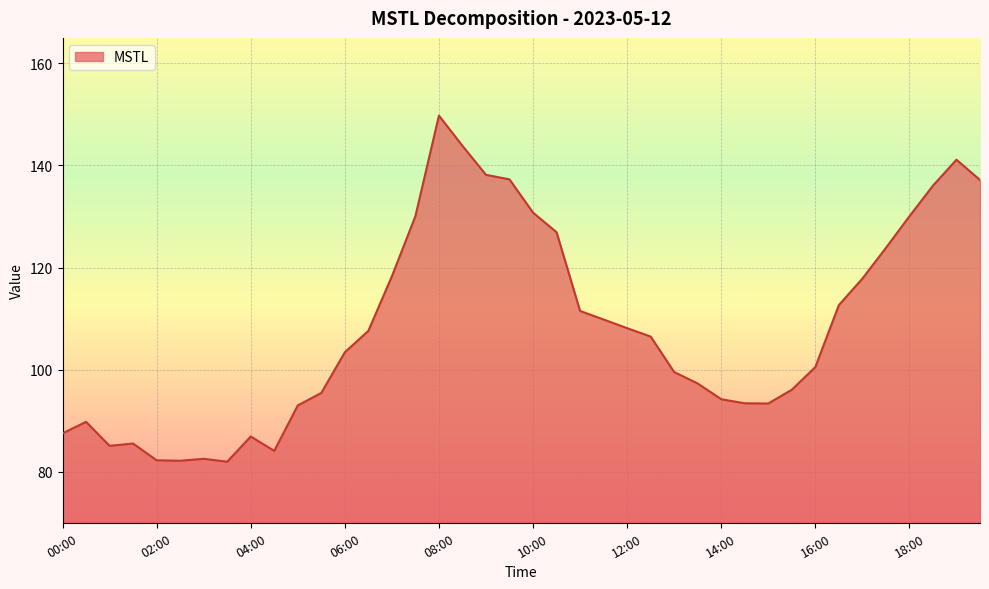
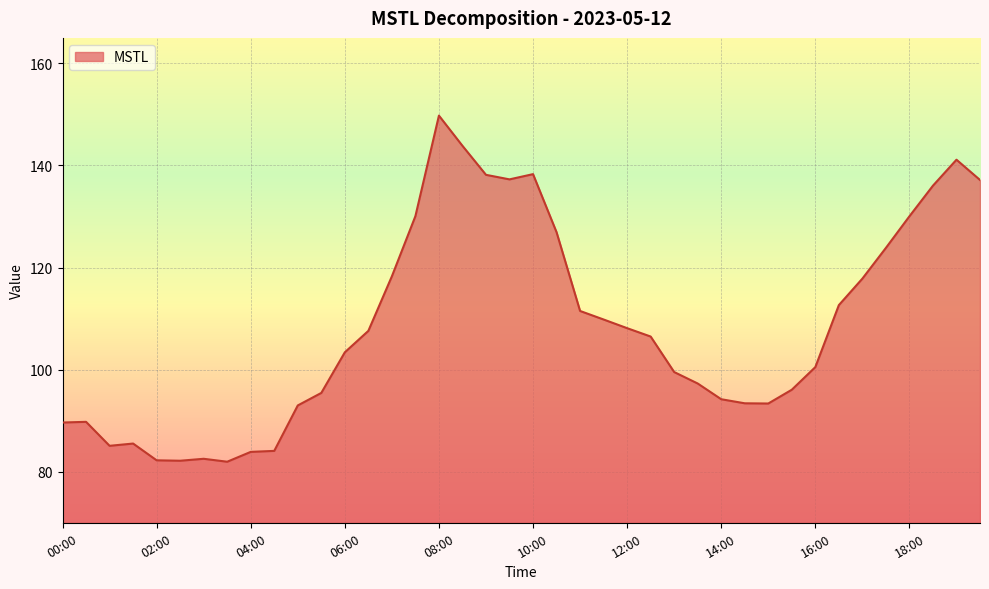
  {
-   "00:00": 88,
+   "00:00": 90,
    "02:00": 82,
-   "04:00": 87,
+   "04:00": 84,
    "06:00": 103,
    "08:00": 150,
-   "10:00": 131,
+   "10:00": 138,
    "12:00": 108,
    "14:00": 94,
    "16:00": 100,
    "18:00": 130
  }
